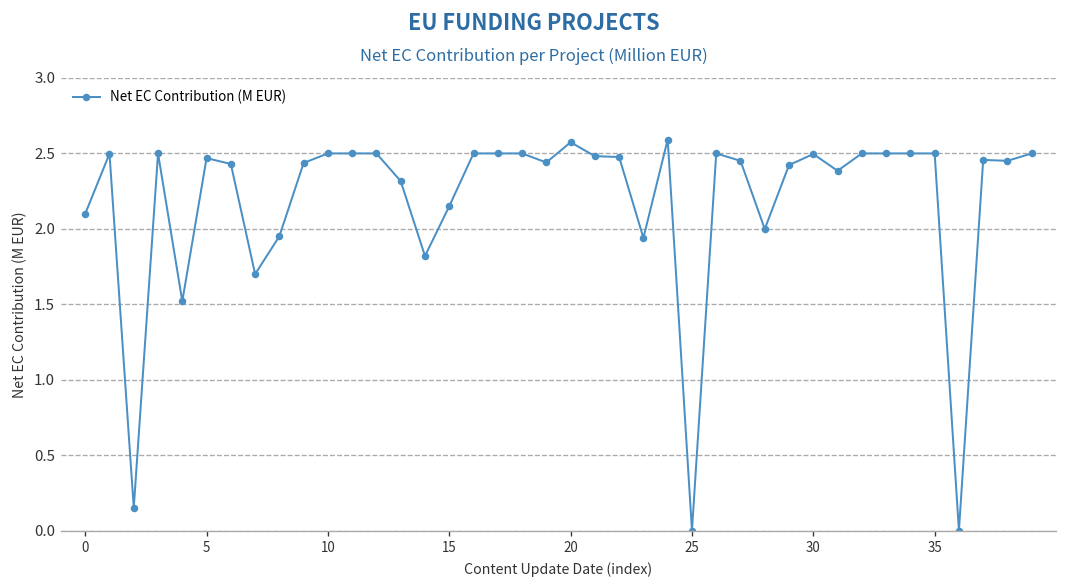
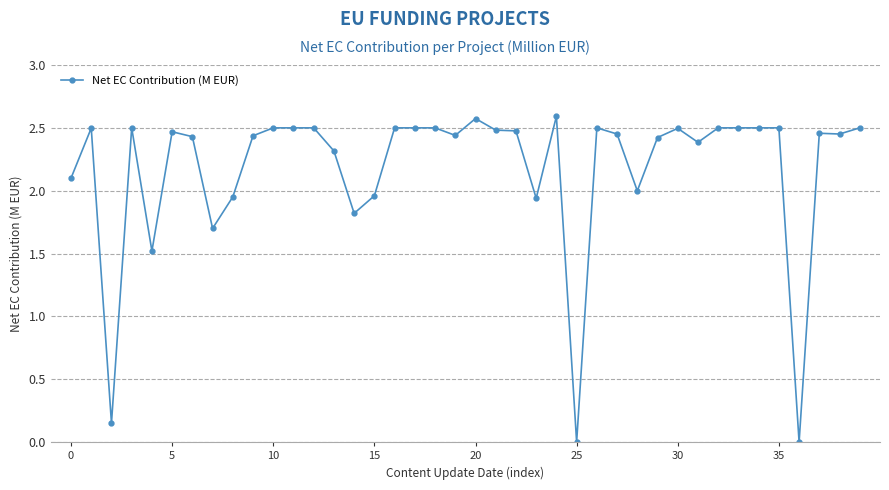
  {
    "0": 2.10,
    "5": 2.47,
    "10": 2.50,
-   "15": 2.15,
+   "15": 1.96,
    "20": 2.57,
    "25": 0.00,
    "30": 2.50,
    "35": 2.50
  }
